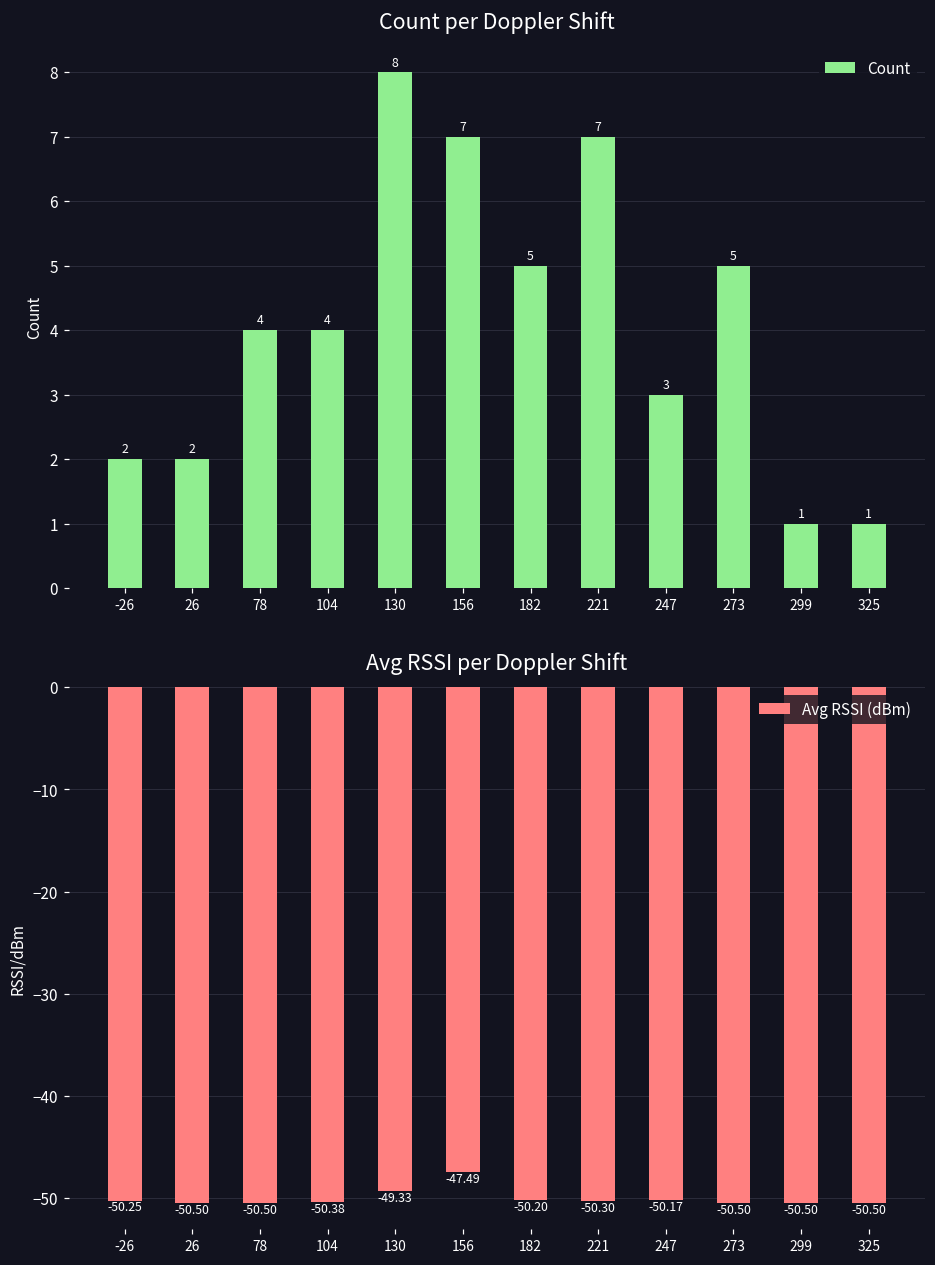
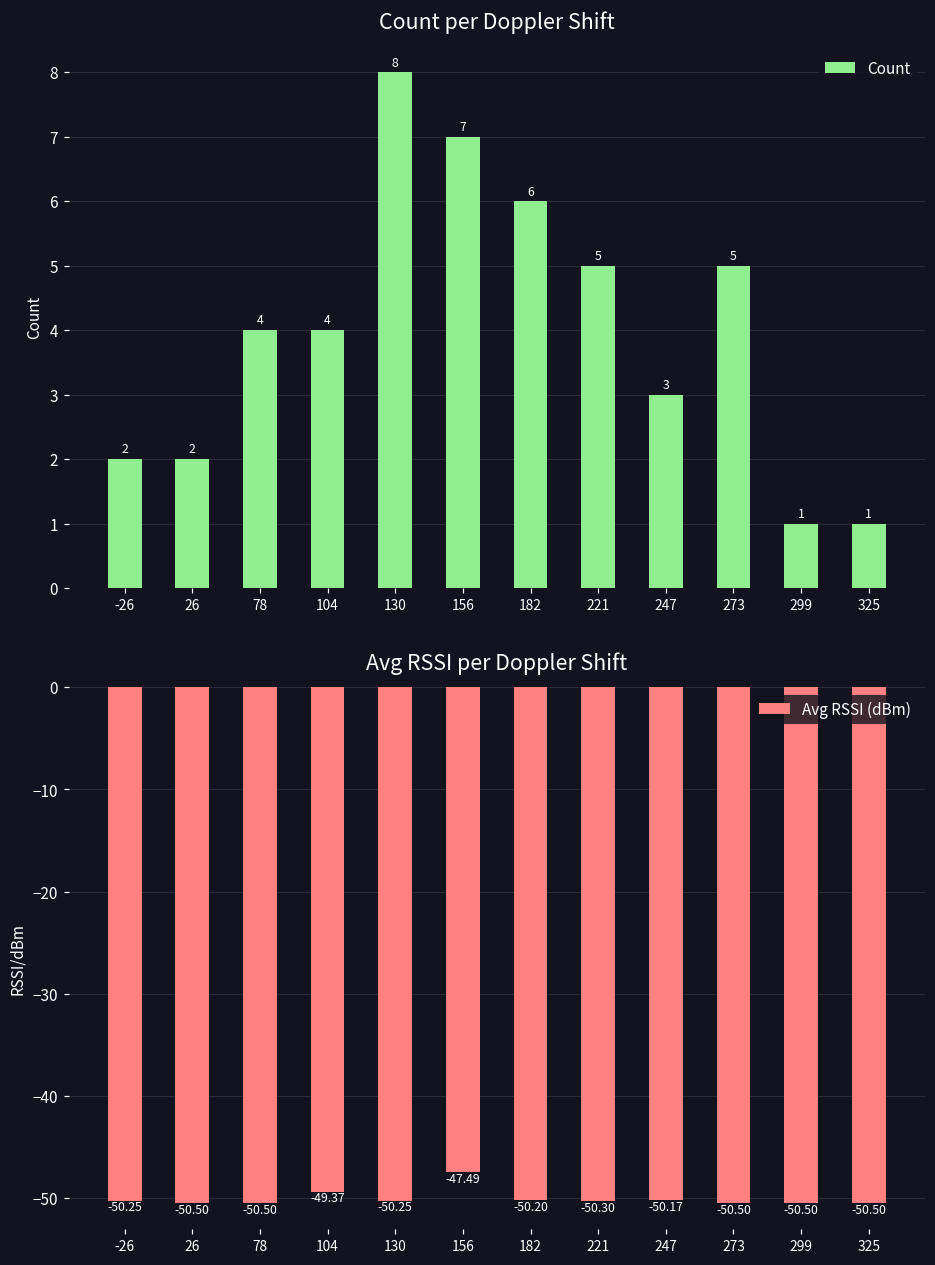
  {
    "Count per Doppler Shift": {
      "-26": 2,
      "26": 2,
      "78": 4,
      "104": 4,
      "130": 8,
      "156": 7,
-     "182": 5,
-     "221": 7,
+     "182": 6,
+     "221": 5,
      "247": 3,
      "273": 5,
      "299": 1,
      "325": 1
    },
    "Avg RSSI per Doppler Shift": {
      "-26": -50.25,
      "26": -50.50,
      "78": -50.50,
-     "104": -50.38,
-     "130": -49.33,
+     "104": -49.37,
+     "130": -50.25,
      "156": -47.49,
      "182": -50.20,
      "221": -50.30,
      "247": -50.17,
      "273": -50.50,
      "299": -50.50,
      "325": -50.50
    }
  }
